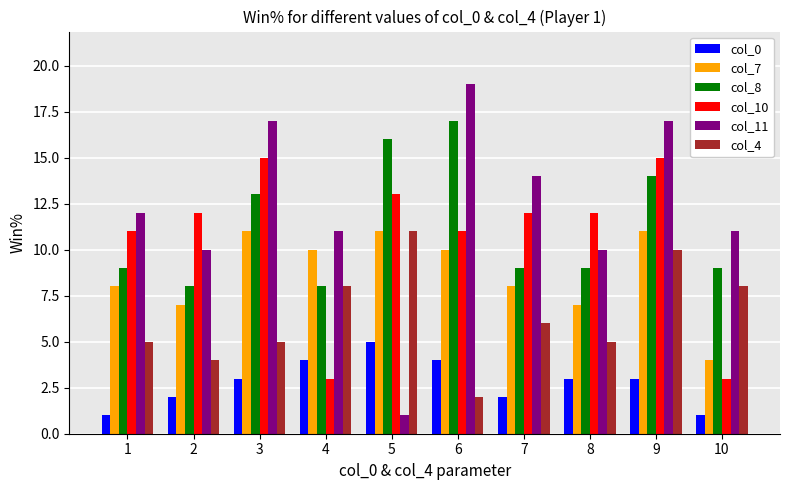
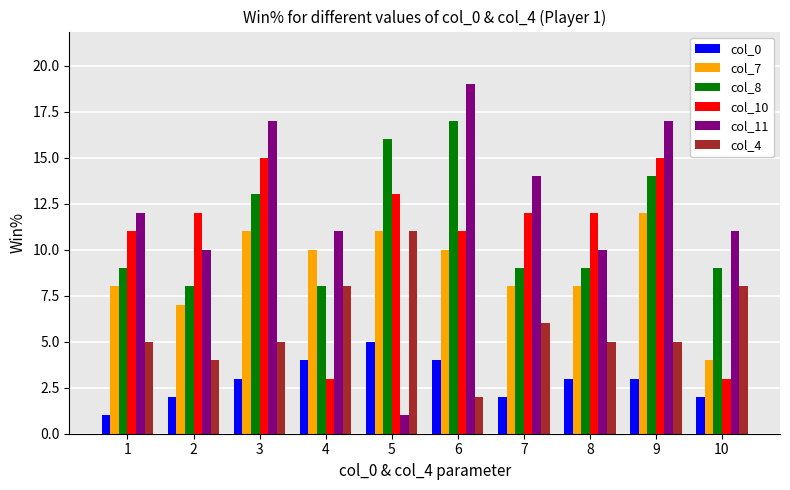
  {
    "col_0": {
      "1": 1,
      "2": 2,
      "3": 3,
      "4": 4,
      "5": 5,
      "6": 4,
      "7": 2,
      "8": 3,
      "9": 3,
-     "10": 1
+     "10": 2
    },
    "col_7": {
      "1": 8,
      "2": 7,
      "3": 11,
      "4": 10,
      "5": 11,
      "6": 10,
      "7": 8,
-     "8": 7,
-     "9": 11,
+     "8": 8,
+     "9": 12,
      "10": 4
    },
    "col_8": {
      "1": 9,
      "2": 8,
      "3": 13,
      "4": 8,
      "5": 16,
      "6": 17,
      "7": 9,
      "8": 9,
      "9": 14,
      "10": 9
    },
    "col_10": {
      "1": 11,
      "2": 12,
      "3": 15,
      "4": 3,
      "5": 13,
      "6": 11,
      "7": 12,
      "8": 12,
      "9": 15,
      "10": 3
    },
    "col_11": {
      "1": 12,
      "2": 10,
      "3": 17,
      "4": 11,
      "5": 1,
      "6": 19,
      "7": 14,
      "8": 10,
      "9": 17,
      "10": 11
    },
    "col_4": {
      "1": 5,
      "2": 4,
      "3": 5,
      "4": 8,
      "5": 11,
      "6": 2,
      "7": 6,
      "8": 5,
-     "9": 10,
+     "9": 5,
      "10": 8
    }
  }
